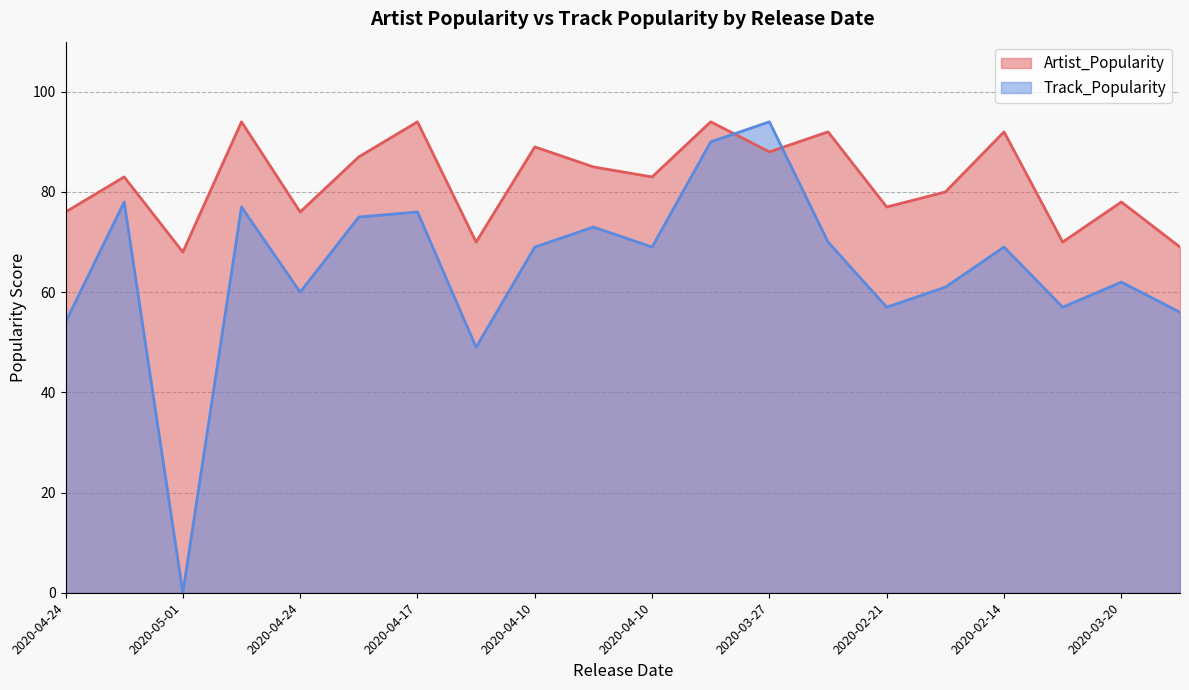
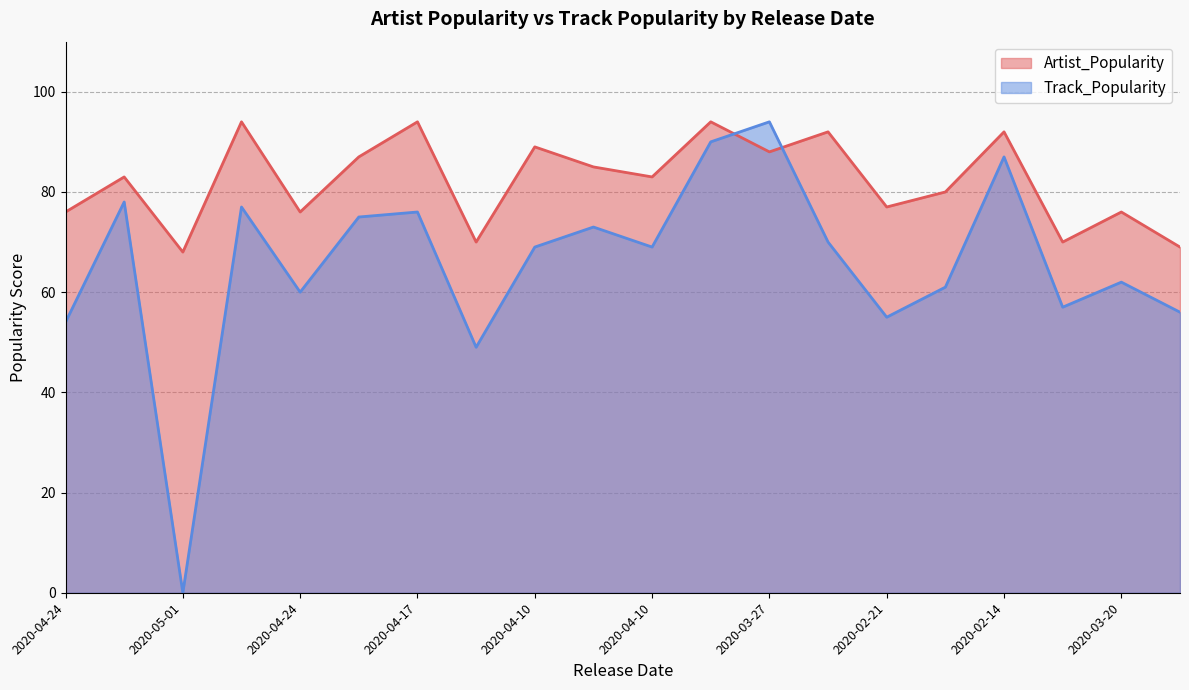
  {
    "Artist_Popularity": {
      "2020-05-01": 68,
      "2020-03-27": 88,
      "2020-02-21": 77,
      "2020-02-14": 92,
-     "2020-03-20": 78
+     "2020-03-20": 76
    },
    "Track_Popularity": {
      "2020-05-01": 0,
      "2020-03-27": 94,
-     "2020-02-21": 57,
-     "2020-02-14": 69,
+     "2020-02-21": 55,
+     "2020-02-14": 87,
      "2020-03-20": 62
    }
  }
